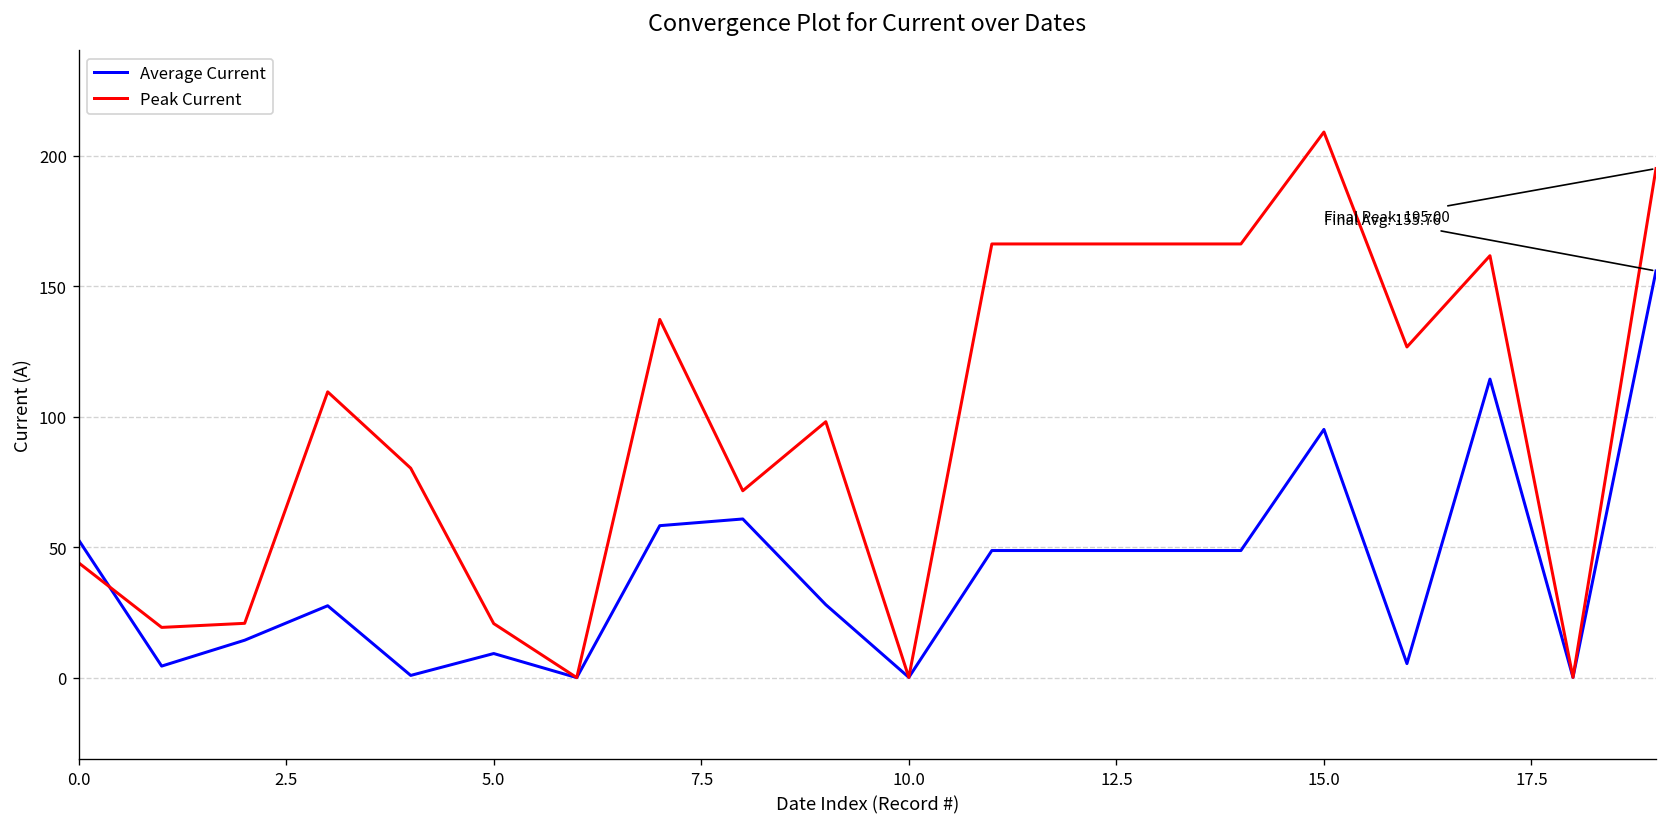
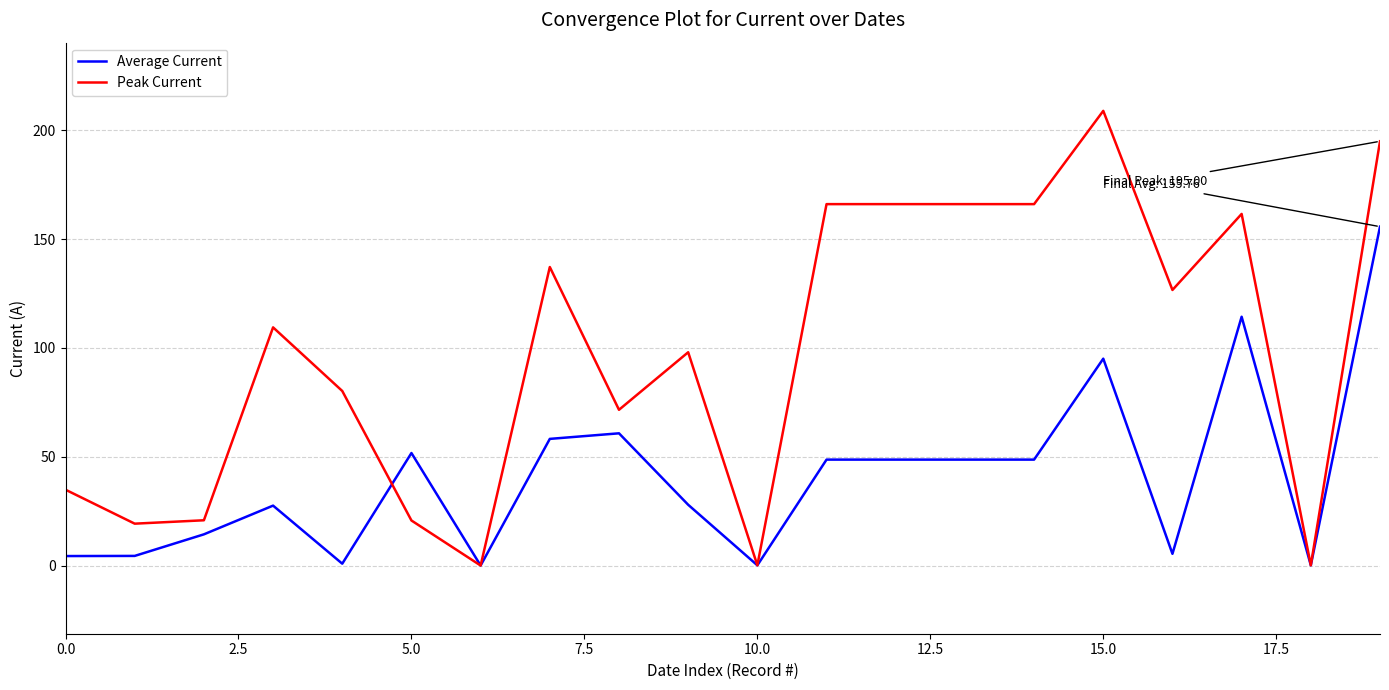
  {
    "Average Current": {
-     "0.0": 53,
-     "5.0": 9,
+     "0.0": 4,
+     "5.0": 52,
      "15.0": 95
    },
    "Peak Current": {
-     "0.0": 44,
+     "0.0": 35,
      "5.0": 21,
      "15.0": 209
    }
  }
